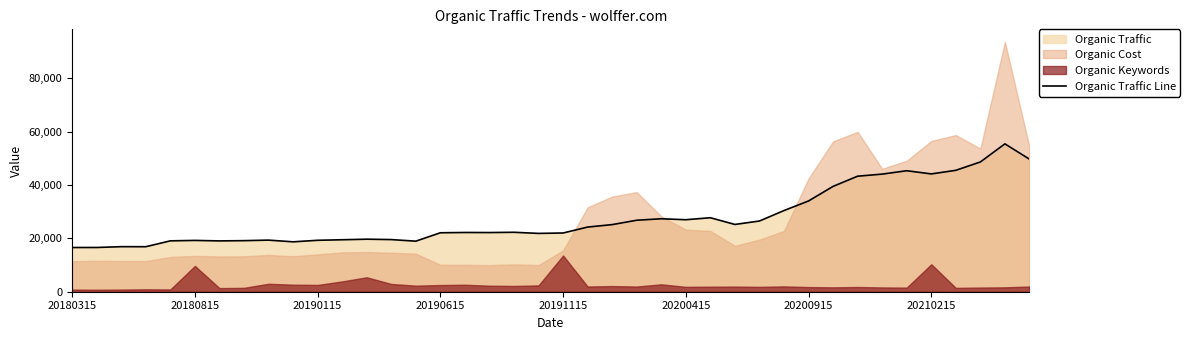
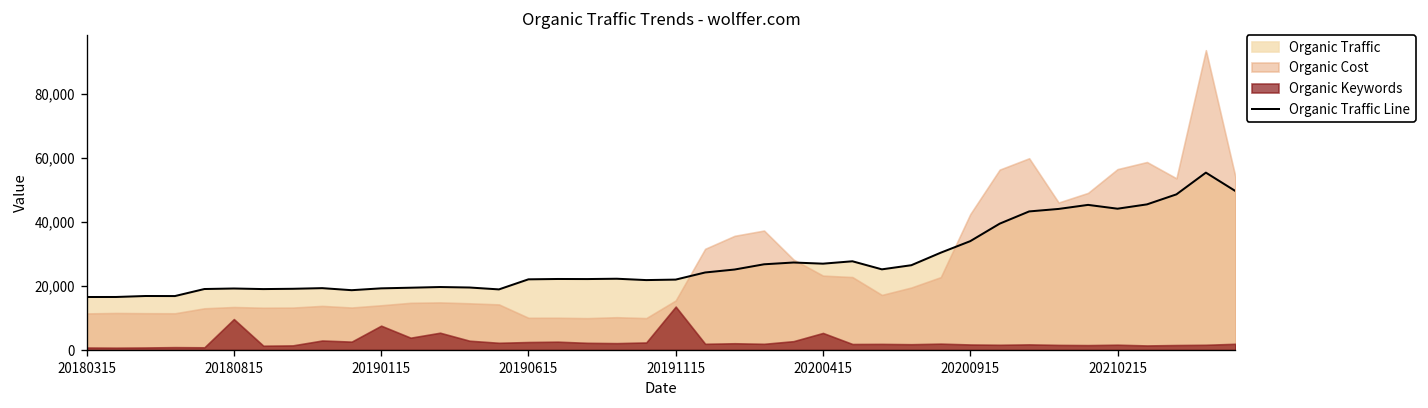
  {
    "Organic Keywords": {
      "20180815": "10,000",
-     "20190115": "3,000",
+     "20190115": "8,000",
      "20190615": "3,000",
      "20191115": "14,000",
-     "20200415": "2,000",
+     "20200415": "5,000",
      "20200915": "2,000",
-     "20210215": "10,000"
+     "20210215": "2,000"
    }
  }
